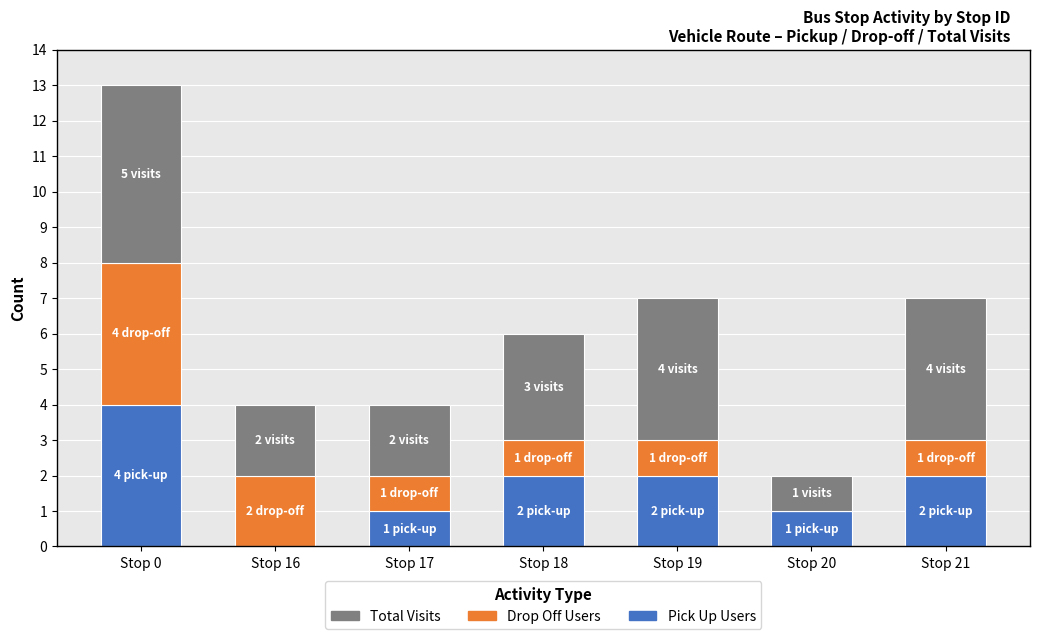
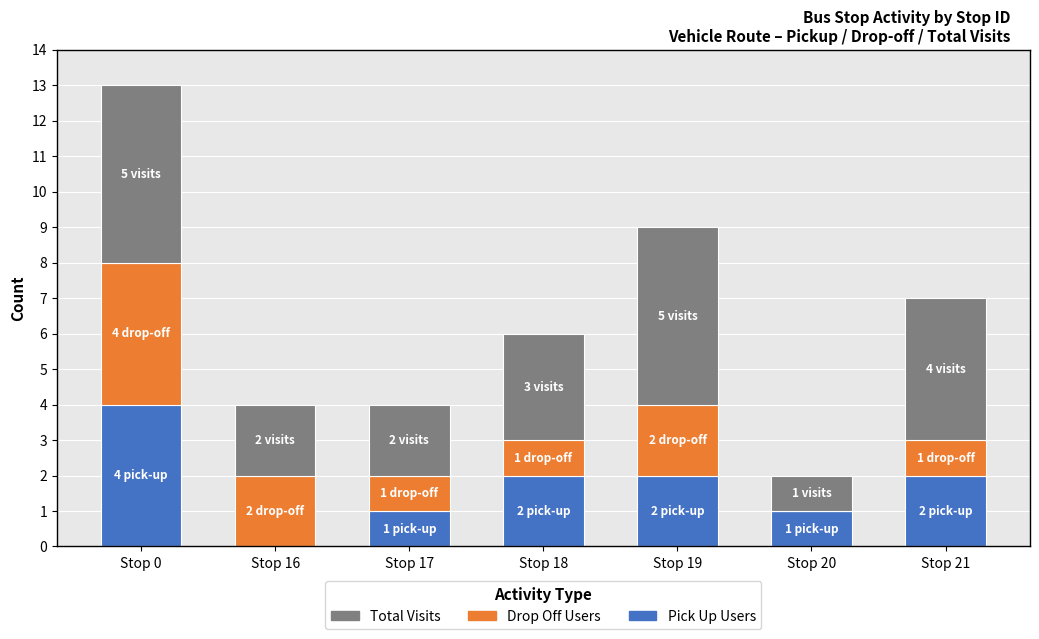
  {
    "Pick Up Users": {
      "Stop 0": 4,
      "Stop 17": 1,
      "Stop 18": 2,
      "Stop 19": 2,
      "Stop 20": 1,
      "Stop 21": 2
    },
    "Drop Off Users": {
      "Stop 0": 4,
      "Stop 16": 2,
      "Stop 17": 1,
      "Stop 18": 1,
-     "Stop 19": 1,
+     "Stop 19": 2,
      "Stop 21": 1
    },
    "Total Visits": {
      "Stop 0": 5,
      "Stop 16": 2,
      "Stop 17": 2,
      "Stop 18": 3,
-     "Stop 19": 4,
+     "Stop 19": 5,
      "Stop 20": 1,
      "Stop 21": 4
    }
  }
